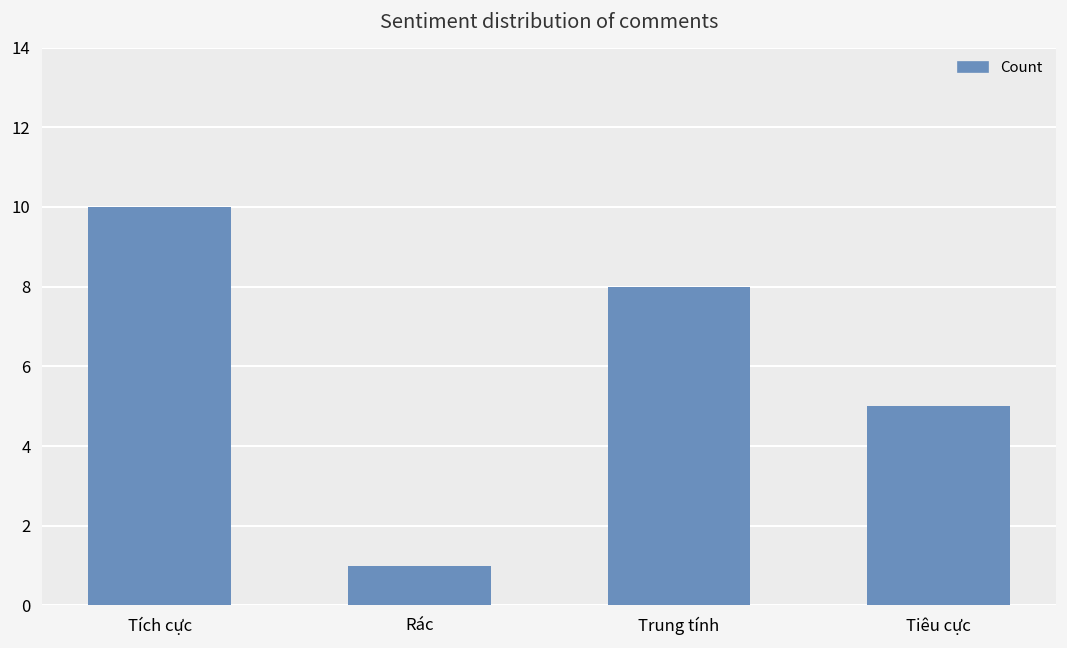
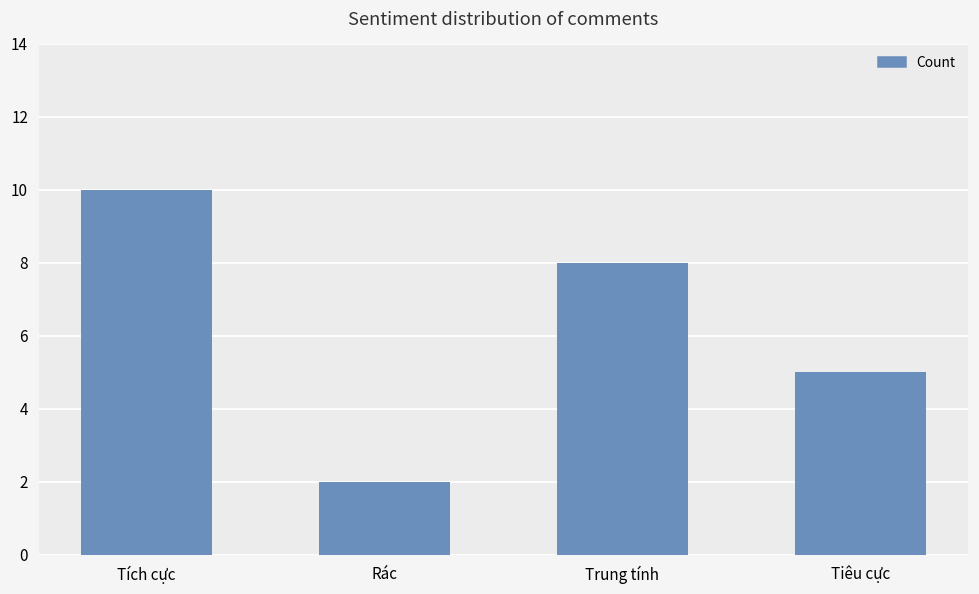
  {
    "Tích cực": 10,
-   "Rác": 1,
+   "Rác": 2,
    "Trung tính": 8,
    "Tiêu cực": 5
  }
